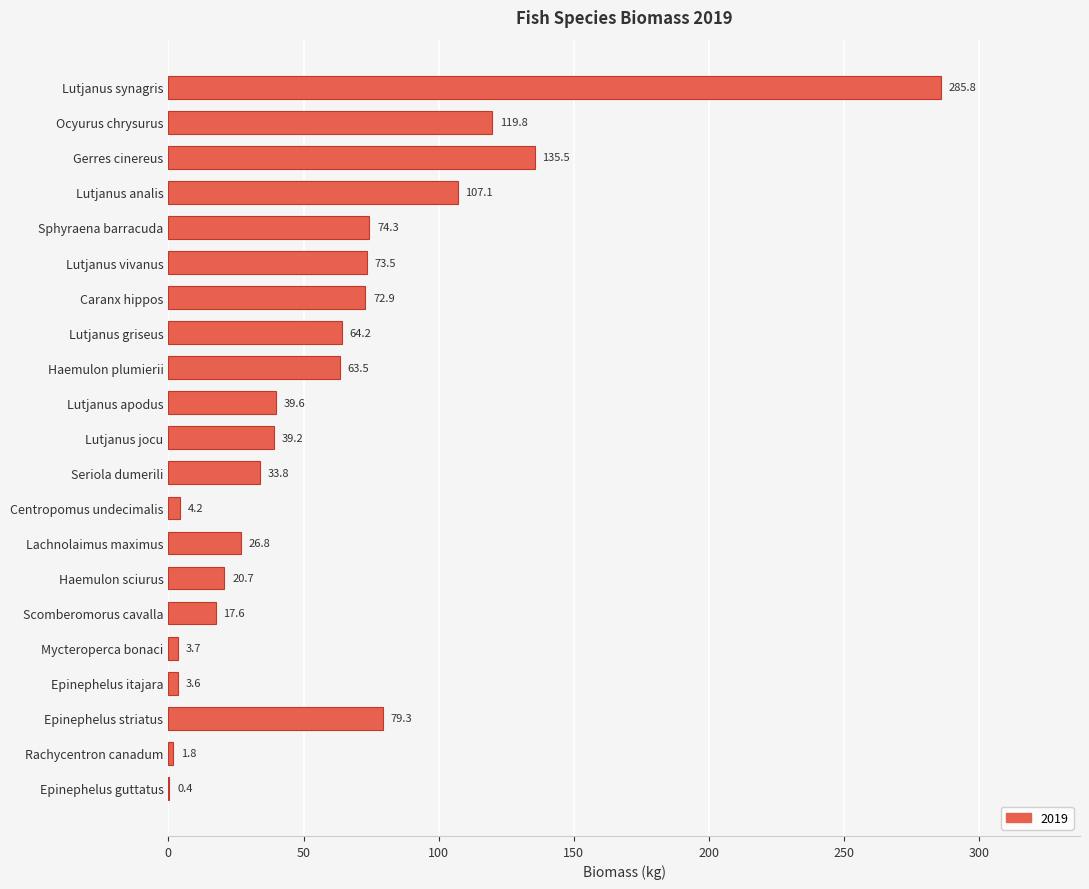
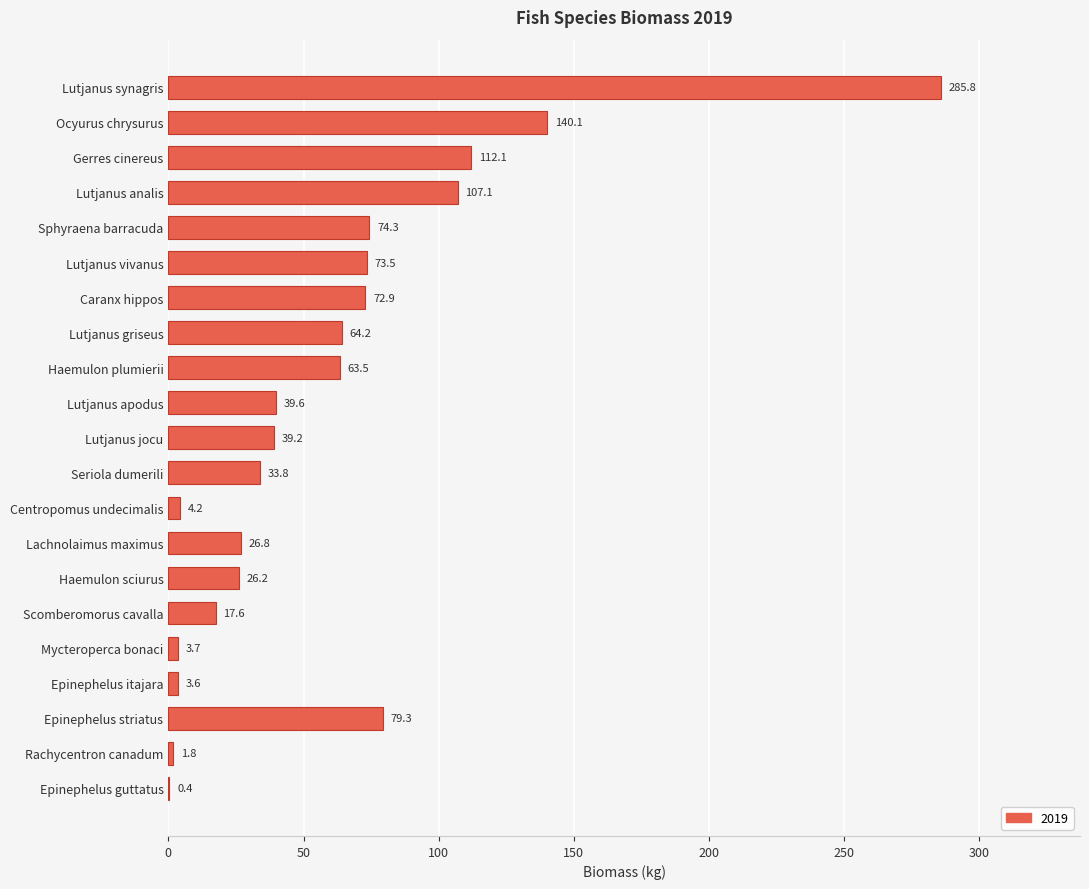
  {
    "Lutjanus synagris": 285.8,
-   "Ocyurus chrysurus": 119.8,
-   "Gerres cinereus": 135.5,
+   "Ocyurus chrysurus": 140.1,
+   "Gerres cinereus": 112.1,
    "Lutjanus analis": 107.1,
    "Sphyraena barracuda": 74.3,
    "Lutjanus vivanus": 73.5,
    "Caranx hippos": 72.9,
    "Lutjanus griseus": 64.2,
    "Haemulon plumierii": 63.5,
    "Lutjanus apodus": 39.6,
    "Lutjanus jocu": 39.2,
    "Seriola dumerili": 33.8,
    "Centropomus undecimalis": 4.2,
    "Lachnolaimus maximus": 26.8,
-   "Haemulon sciurus": 20.7,
+   "Haemulon sciurus": 26.2,
    "Scomberomorus cavalla": 17.6,
    "Mycteroperca bonaci": 3.7,
    "Epinephelus itajara": 3.6,
    "Epinephelus striatus": 79.3,
    "Rachycentron canadum": 1.8,
    "Epinephelus guttatus": 0.4
  }
